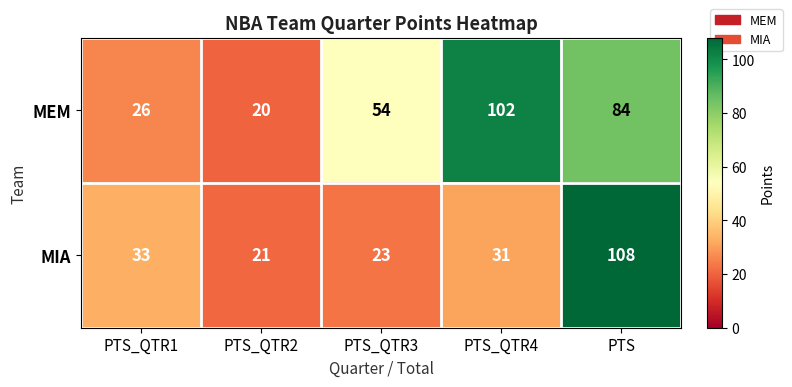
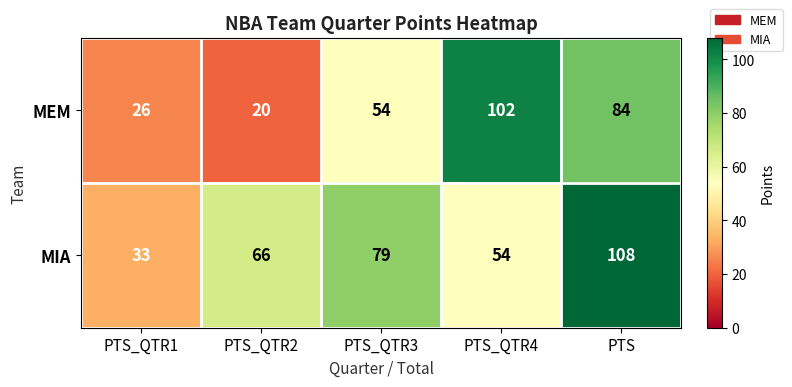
  {
    "MEM": {
      "PTS_QTR1": 26,
      "PTS_QTR2": 20,
      "PTS_QTR3": 54,
      "PTS_QTR4": 102,
      "PTS": 84
    },
    "MIA": {
      "PTS_QTR1": 33,
-     "PTS_QTR2": 21,
-     "PTS_QTR3": 23,
-     "PTS_QTR4": 31,
+     "PTS_QTR2": 66,
+     "PTS_QTR3": 79,
+     "PTS_QTR4": 54,
      "PTS": 108
    }
  }
